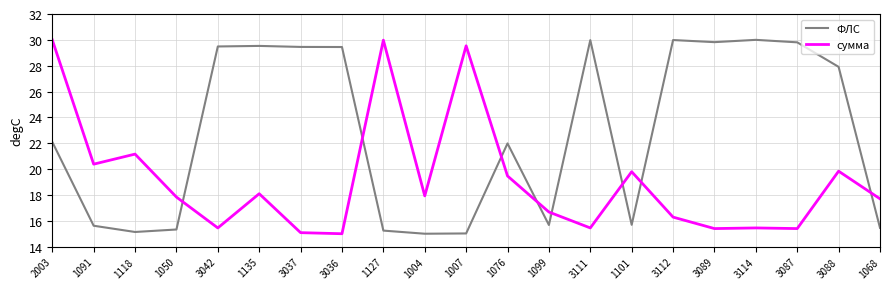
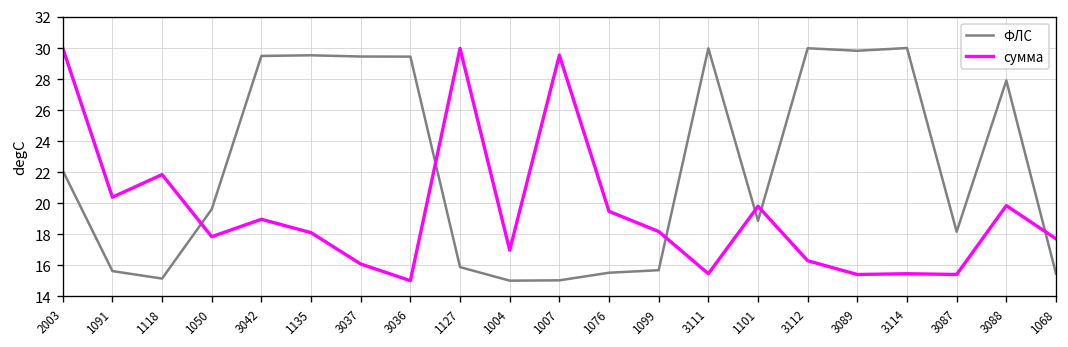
  {
    "ФЛС": {
      "2003": 22.1,
      "1091": 15.6,
      "1118": 15.1,
-     "1050": 15.3,
+     "1050": 19.6,
      "3042": 29.5,
      "1135": 29.5,
      "3037": 29.5,
      "3036": 29.4,
-     "1127": 15.2,
+     "1127": 15.9,
      "1004": 15.0,
      "1007": 15.0,
-     "1076": 22.0,
+     "1076": 15.5,
      "1099": 15.7,
      "3111": 30.0,
-     "1101": 15.7,
+     "1101": 18.9,
      "3112": 30.0,
      "3089": 29.8,
      "3114": 30.0,
-     "3087": 29.8,
+     "3087": 18.2,
      "3088": 27.9,
      "1068": 15.5
    },
    "сумма": {
      "2003": 30.0,
      "1091": 20.4,
-     "1118": 21.2,
+     "1118": 21.8,
      "1050": 17.8,
-     "3042": 15.4,
+     "3042": 19.0,
      "1135": 18.1,
-     "3037": 15.1,
+     "3037": 16.1,
      "3036": 15.0,
      "1127": 30.0,
-     "1004": 17.9,
+     "1004": 17.0,
      "1007": 29.5,
      "1076": 19.5,
-     "1099": 16.7,
+     "1099": 18.2,
      "3111": 15.4,
      "1101": 19.8,
      "3112": 16.3,
      "3089": 15.4,
      "3114": 15.4,
      "3087": 15.4,
      "3088": 19.8,
      "1068": 17.7
    }
  }
